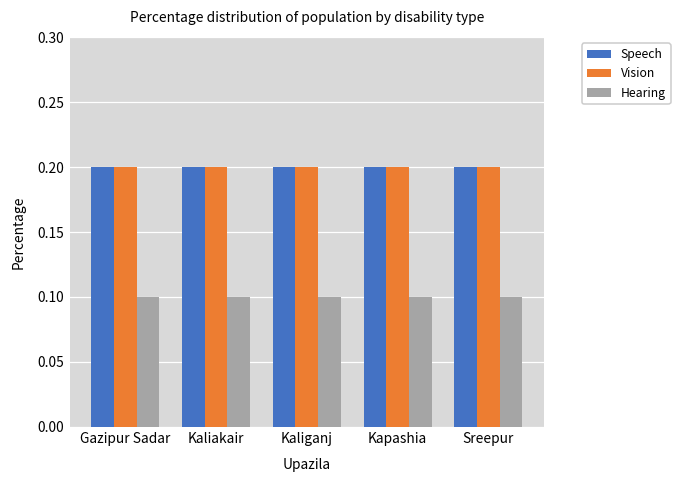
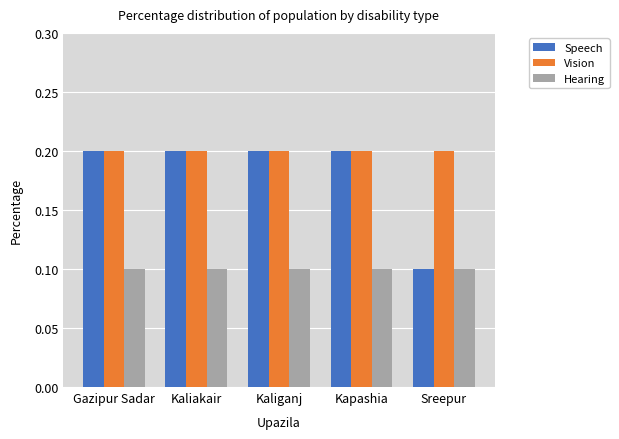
  {
    "Speech": {
      "Gazipur Sadar": 0.2,
      "Kaliakair": 0.2,
      "Kaliganj": 0.2,
      "Kapashia": 0.2,
-     "Sreepur": 0.2
+     "Sreepur": 0.1
    },
    "Vision": {
      "Gazipur Sadar": 0.2,
      "Kaliakair": 0.2,
      "Kaliganj": 0.2,
      "Kapashia": 0.2,
      "Sreepur": 0.2
    },
    "Hearing": {
      "Gazipur Sadar": 0.1,
      "Kaliakair": 0.1,
      "Kaliganj": 0.1,
      "Kapashia": 0.1,
      "Sreepur": 0.1
    }
  }
